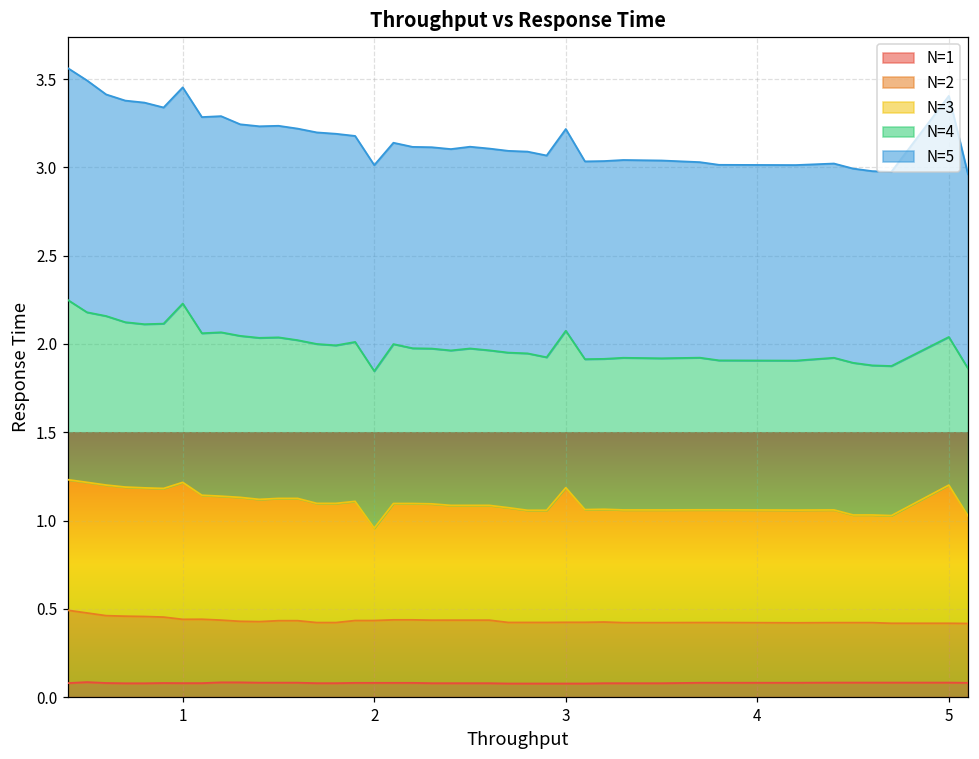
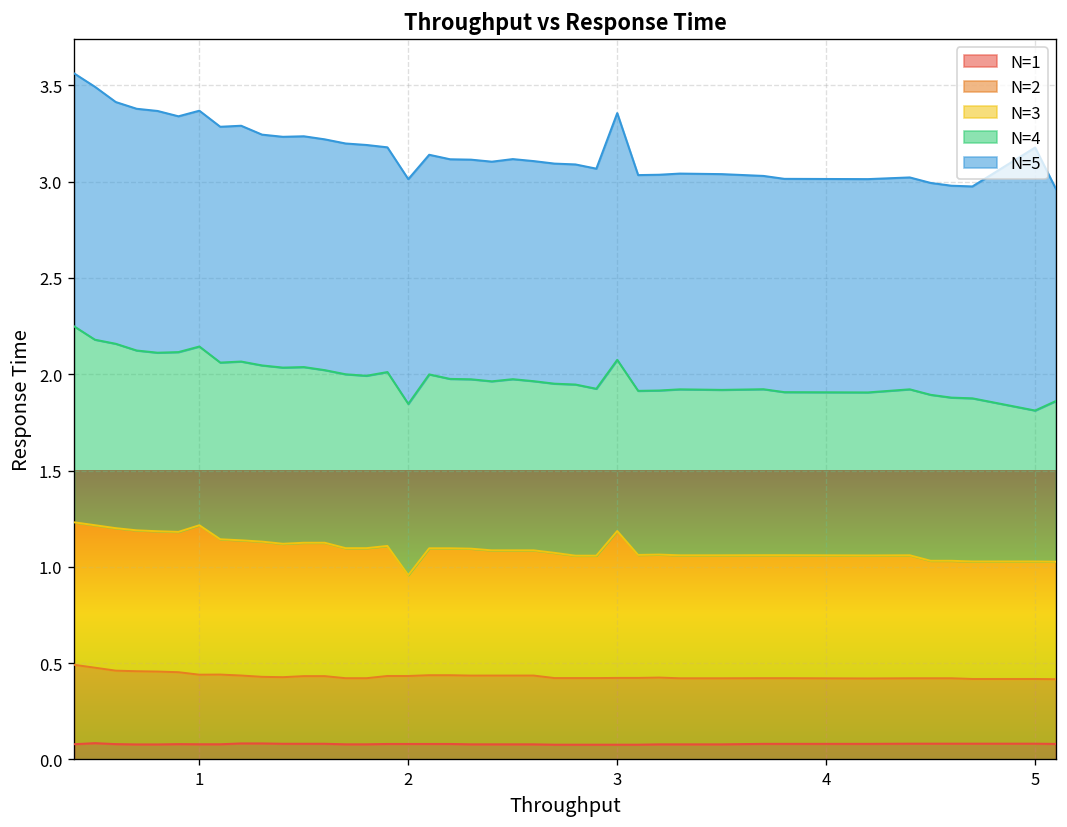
  {
    "N=3": {
      "1": 0.78,
      "2": 0.52,
      "3": 0.76,
-     "5": 0.78
+     "5": 0.61
    },
    "N=4": {
-     "1": 1.01,
+     "1": 0.93,
      "2": 0.89,
      "3": 0.89,
-     "5": 0.84
+     "5": 0.78
    },
    "N=5": {
      "1": 1.22,
      "2": 1.17,
-     "3": 1.14
+     "3": 1.28
    }
  }
